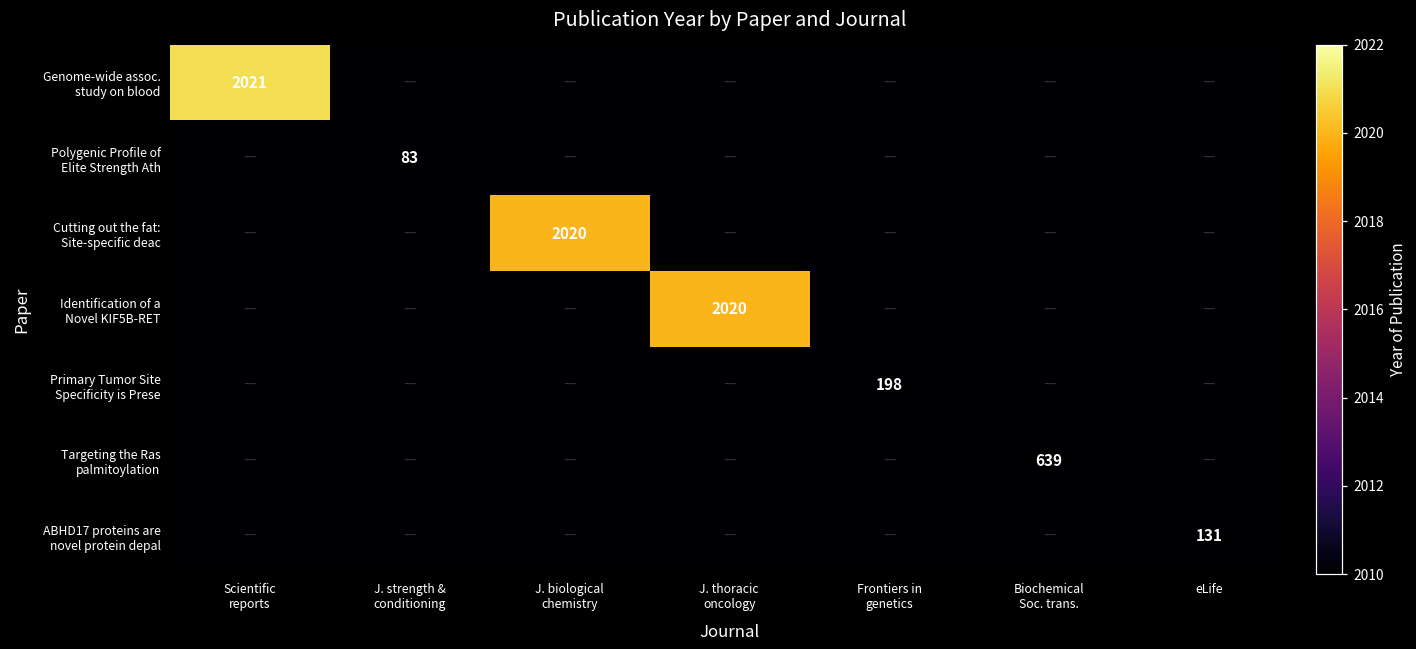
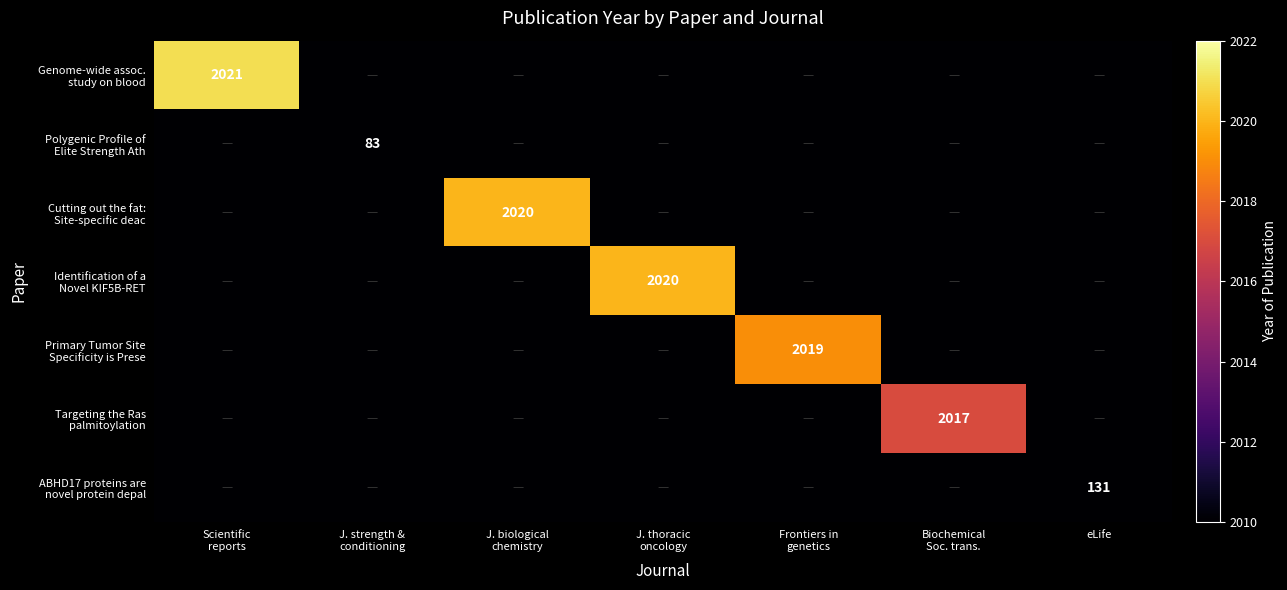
  {
    "Genome-wide assoc. study on blood": {
      "Scientific reports": 2021
    },
    "Polygenic Profile of Elite Strength Ath": {
      "J. strength & conditioning": 83
    },
    "Cutting out the fat: Site-specific deac": {
      "J. biological chemistry": 2020
    },
    "Identification of a Novel KIF5B-RET": {
      "J. thoracic oncology": 2020
    },
    "Primary Tumor Site Specificity is Prese": {
-     "Frontiers in genetics": 198
+     "Frontiers in genetics": 2019
    },
    "Targeting the Ras palmitoylation": {
-     "Biochemical Soc. trans.": 639
+     "Biochemical Soc. trans.": 2017
    },
    "ABHD17 proteins are novel protein depal": {
      "eLife": 131
    }
  }
